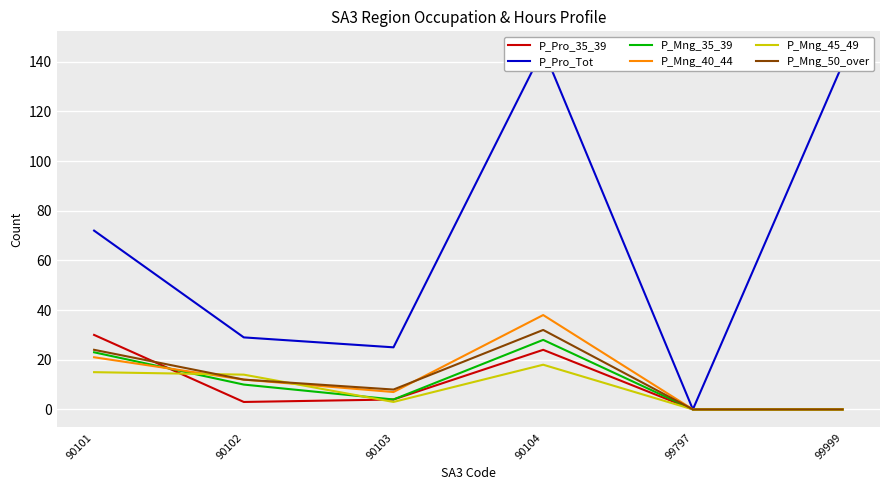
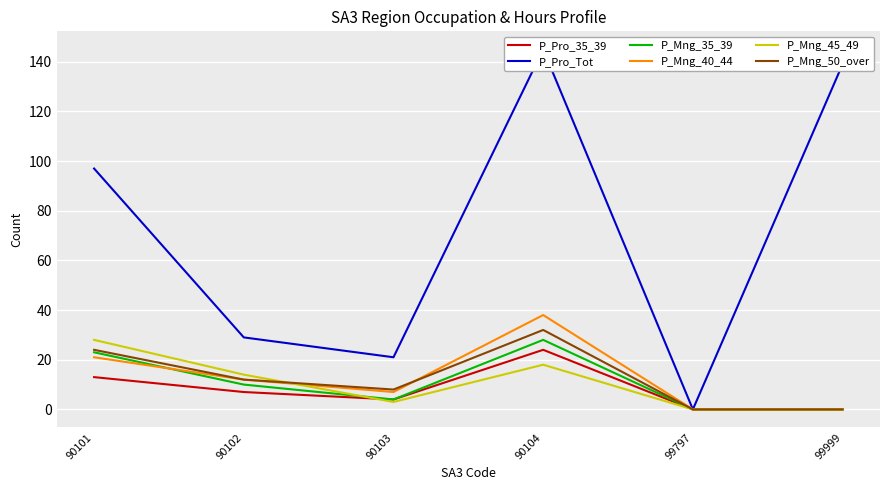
  {
    "P_Pro_35_39": {
-     "90101": 30,
-     "90102": 3,
+     "90101": 13,
+     "90102": 7,
      "90104": 24
    },
    "P_Pro_Tot": {
-     "90101": 72,
+     "90101": 97,
      "90102": 29,
-     "90103": 25
+     "90103": 21
    },
    "P_Mng_35_39": {
      "90102": 10,
      "90104": 28
    },
    "P_Mng_40_44": {
      "90101": 21,
      "90104": 38
    },
    "P_Mng_45_49": {
-     "90101": 15,
+     "90101": 28,
      "90102": 14,
      "90104": 18
    },
    "P_Mng_50_over": {
      "90104": 32
    }
  }
